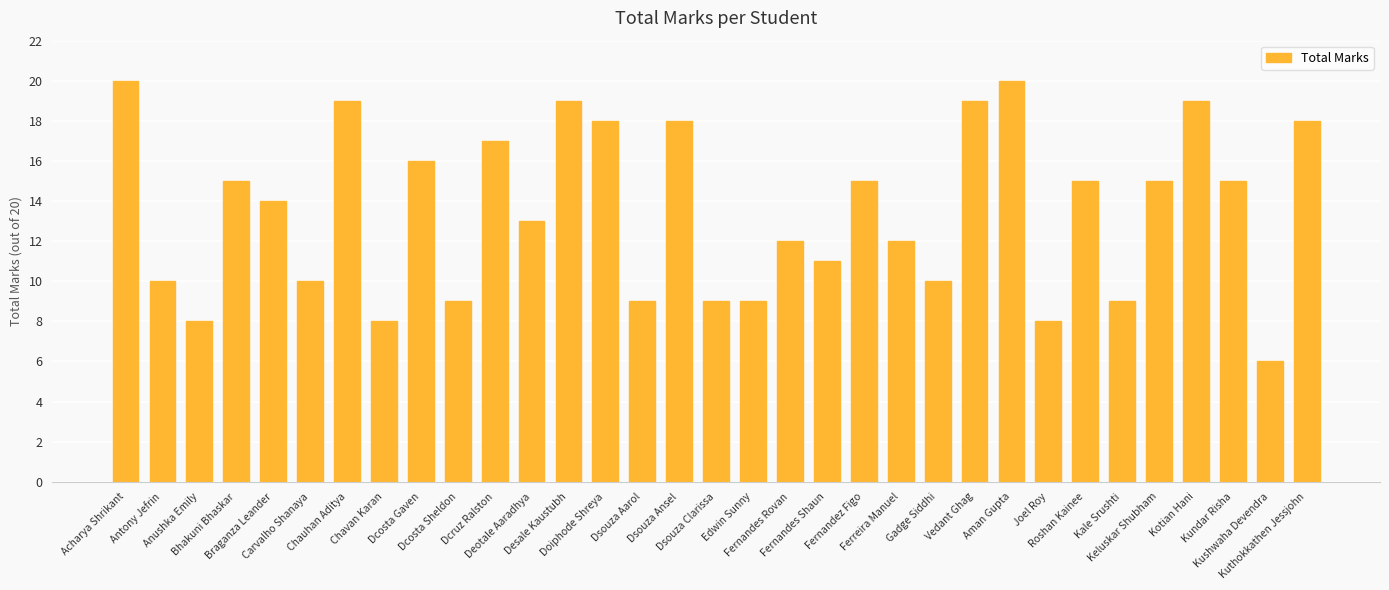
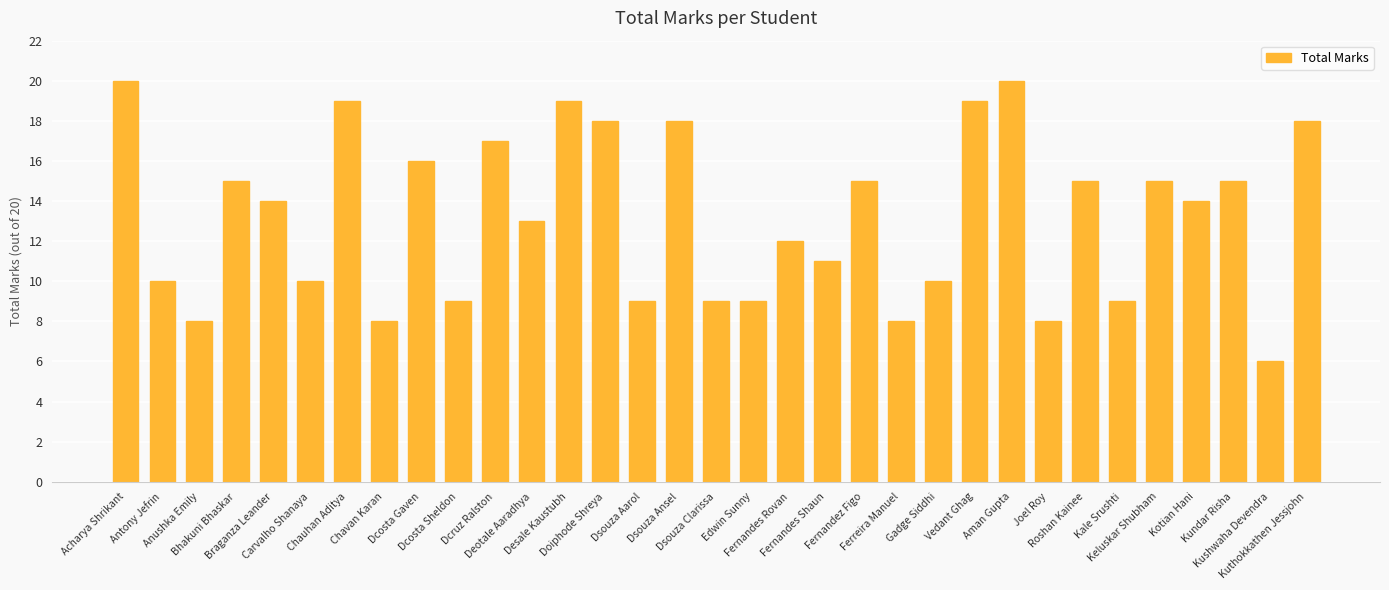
  {
    "Acharya Shrikant": 20,
    "Antony Jefrin": 10,
    "Anushka Emily": 8,
    "Bhakuni Bhaskar": 15,
    "Braganza Leander": 14,
    "Carvalho Shanaya": 10,
    "Chauhan Aditya": 19,
    "Chavan Karan": 8,
    "Dcosta Gaven": 16,
    "Dcosta Sheldon": 9,
    "Dcruz Ralston": 17,
    "Deotale Aaradhya": 13,
    "Desale Kaustubh": 19,
    "Doiphode Shreya": 18,
    "Dsouza Aarol": 9,
    "Dsouza Ansel": 18,
    "Dsouza Clarissa": 9,
    "Edwin Sunny": 9,
    "Fernandes Rovan": 12,
    "Fernandes Shaun": 11,
    "Fernandez Figo": 15,
-   "Ferreira Manuel": 12,
+   "Ferreira Manuel": 8,
    "Gadge Siddhi": 10,
    "Vedant Ghag": 19,
    "Aman Gupta": 20,
    "Joel Roy": 8,
    "Roshan Kainee": 15,
    "Kale Srushti": 9,
    "Keluskar Shubham": 15,
-   "Kotian Hani": 19,
+   "Kotian Hani": 14,
    "Kundar Risha": 15,
    "Kushwaha Devendra": 6,
    "Kuthokkathen Jessjohn": 18
  }
